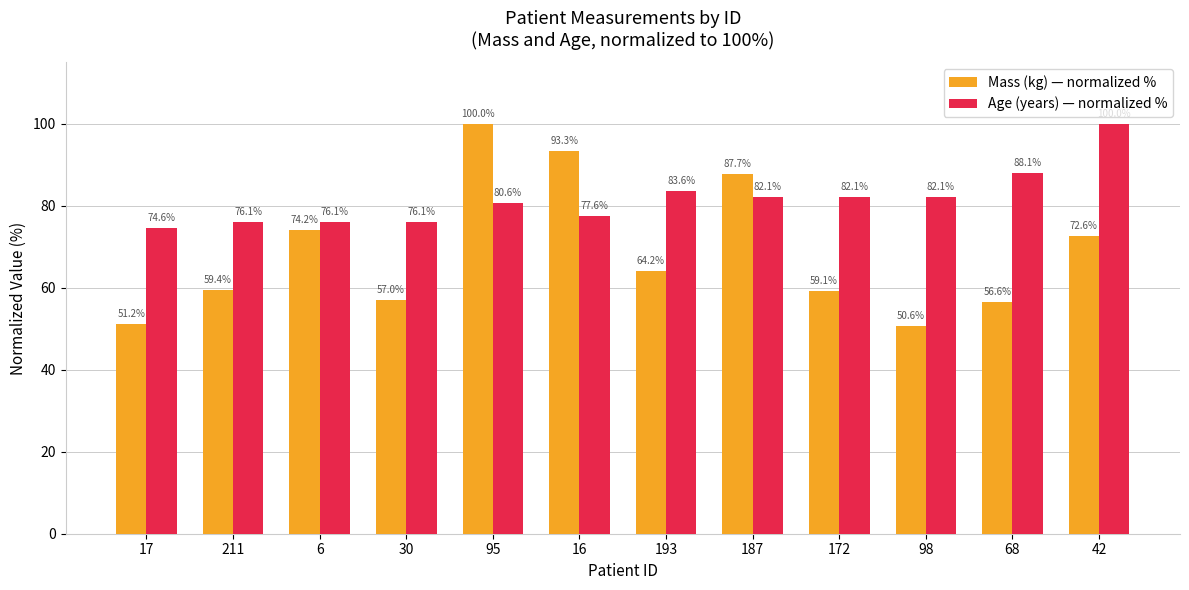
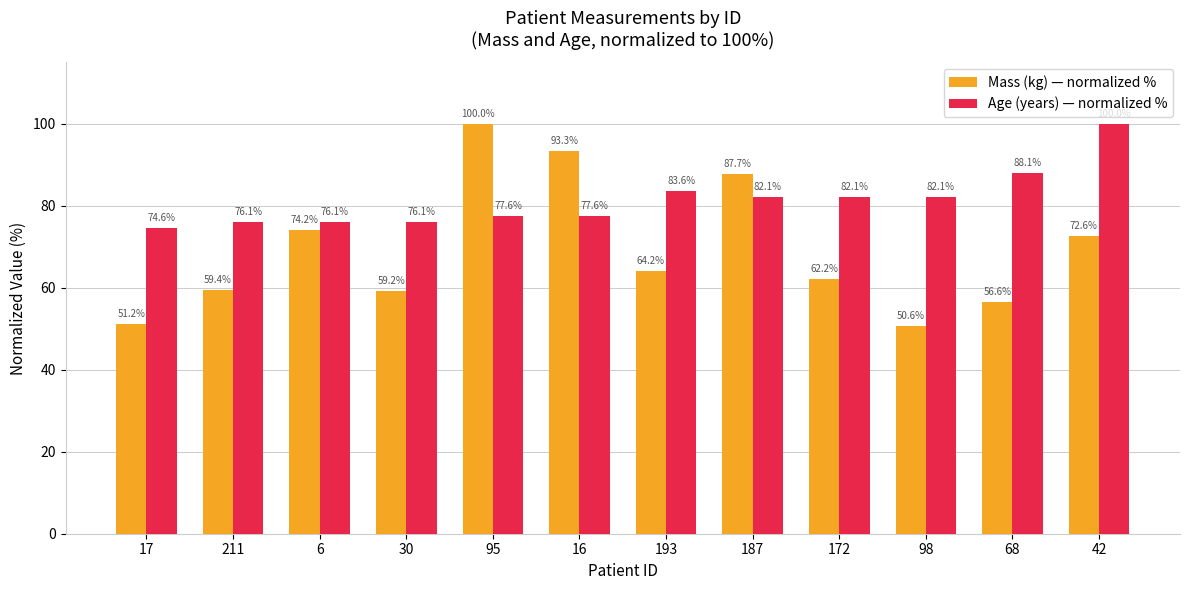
  {
    "Mass (kg) — normalized %": {
      "17": "51.2%",
      "211": "59.4%",
      "6": "74.2%",
-     "30": "57.0%",
+     "30": "59.2%",
      "95": "100.0%",
      "16": "93.3%",
      "193": "64.2%",
      "187": "87.7%",
-     "172": "59.1%",
+     "172": "62.2%",
      "98": "50.6%",
      "68": "56.6%",
      "42": "72.6%"
    },
    "Age (years) — normalized %": {
      "17": "74.6%",
      "211": "76.1%",
      "6": "76.1%",
      "30": "76.1%",
-     "95": "80.6%",
+     "95": "77.6%",
      "16": "77.6%",
      "193": "83.6%",
      "187": "82.1%",
      "172": "82.1%",
      "98": "82.1%",
      "68": "88.1%"
    }
  }
